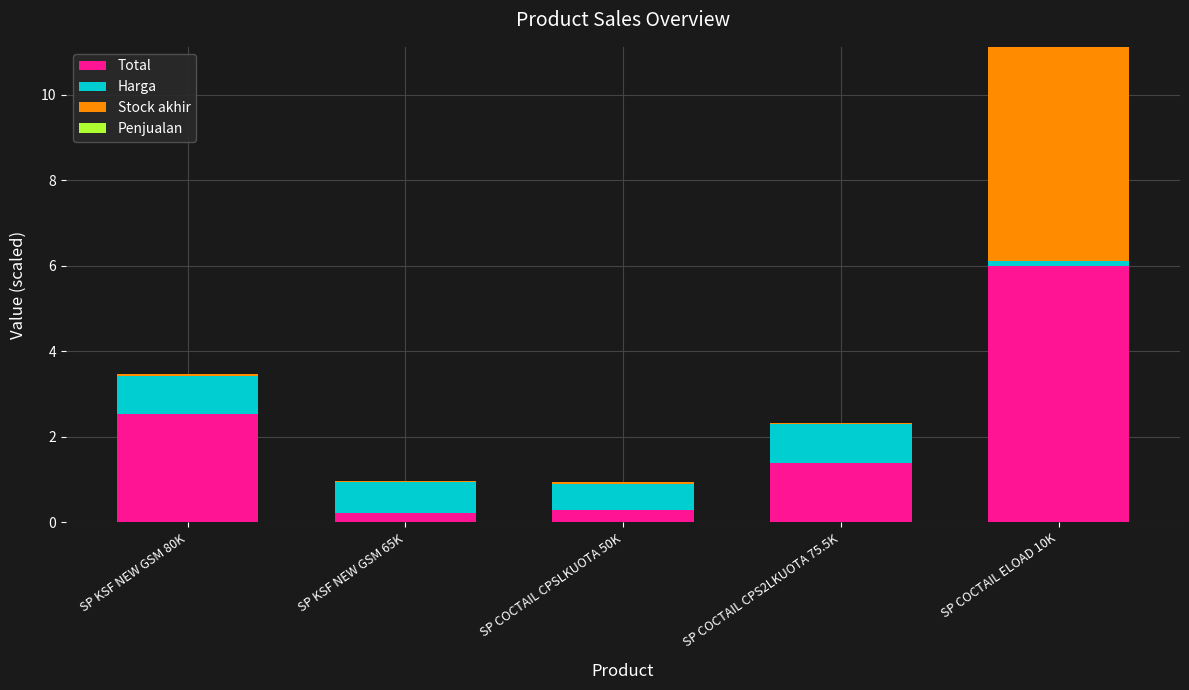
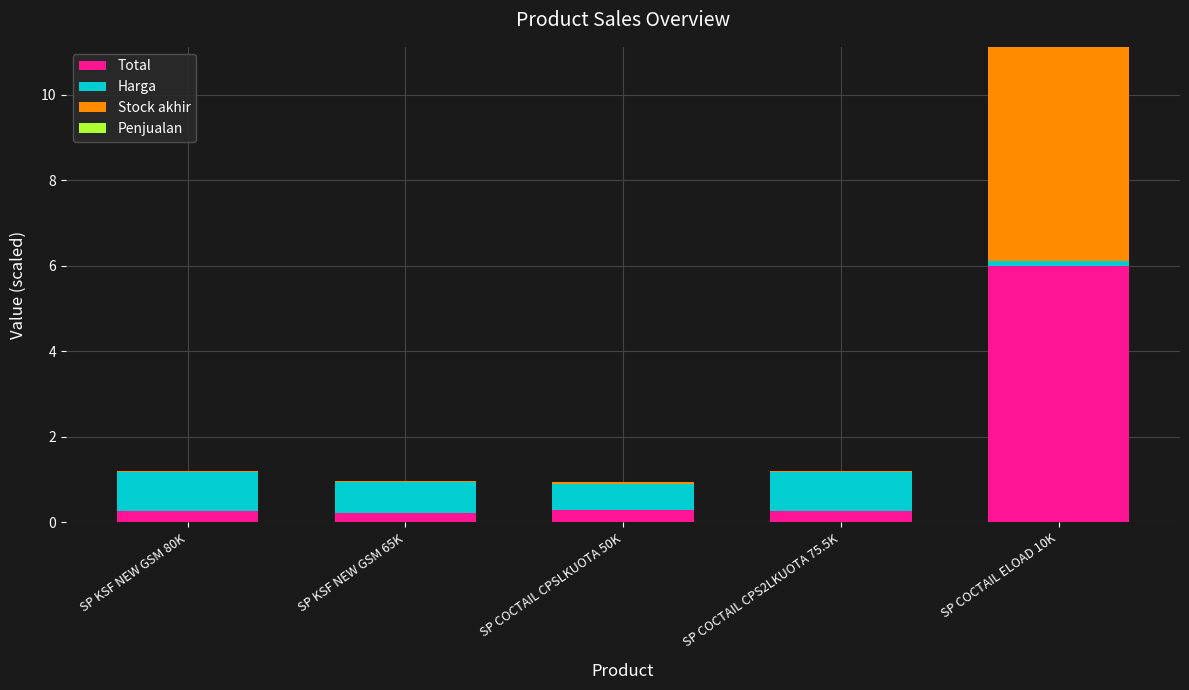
  {
    "Total": {
-     "SP KSF NEW GSM 80K": 2.5,
+     "SP KSF NEW GSM 80K": 0.3,
      "SP KSF NEW GSM 65K": 0.2,
      "SP COCTAIL CPSLKUOTA 50K": 0.3,
-     "SP COCTAIL CPS2LKUOTA 75.5K": 1.4,
+     "SP COCTAIL CPS2LKUOTA 75.5K": 0.3,
      "SP COCTAIL ELOAD 10K": 6.0
    },
    "Harga": {
      "SP KSF NEW GSM 80K": 0.9,
      "SP KSF NEW GSM 65K": 0.7,
      "SP COCTAIL CPSLKUOTA 50K": 0.6,
      "SP COCTAIL CPS2LKUOTA 75.5K": 0.9,
      "SP COCTAIL ELOAD 10K": 0.1
    },
    "Penjualan": {
      "SP KSF NEW GSM 80K": 0.0,
      "SP KSF NEW GSM 65K": 0.0,
      "SP COCTAIL CPSLKUOTA 50K": 0.0,
      "SP COCTAIL CPS2LKUOTA 75.5K": 0.0
    }
  }
